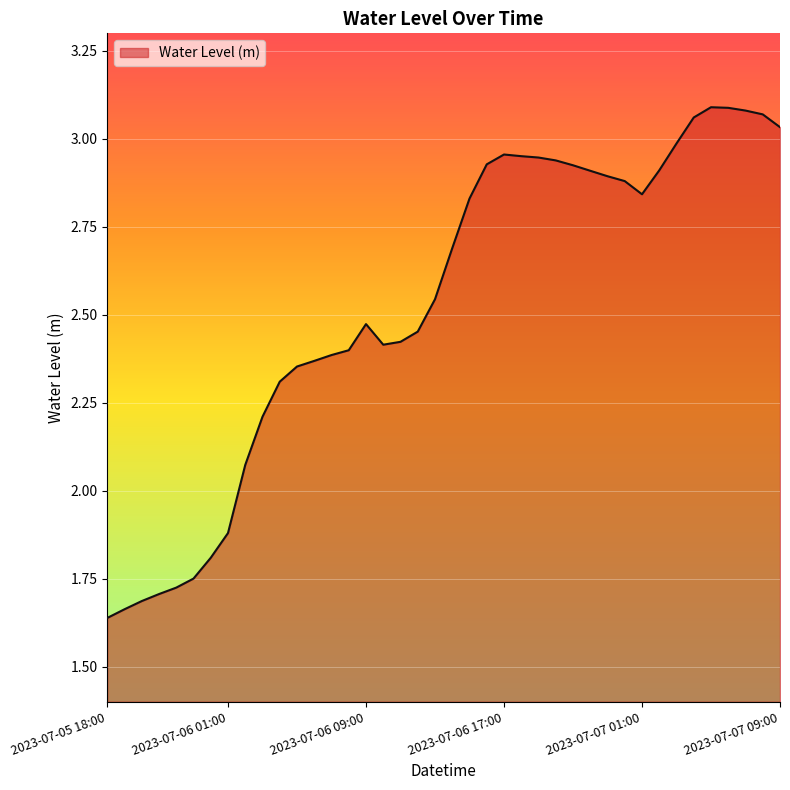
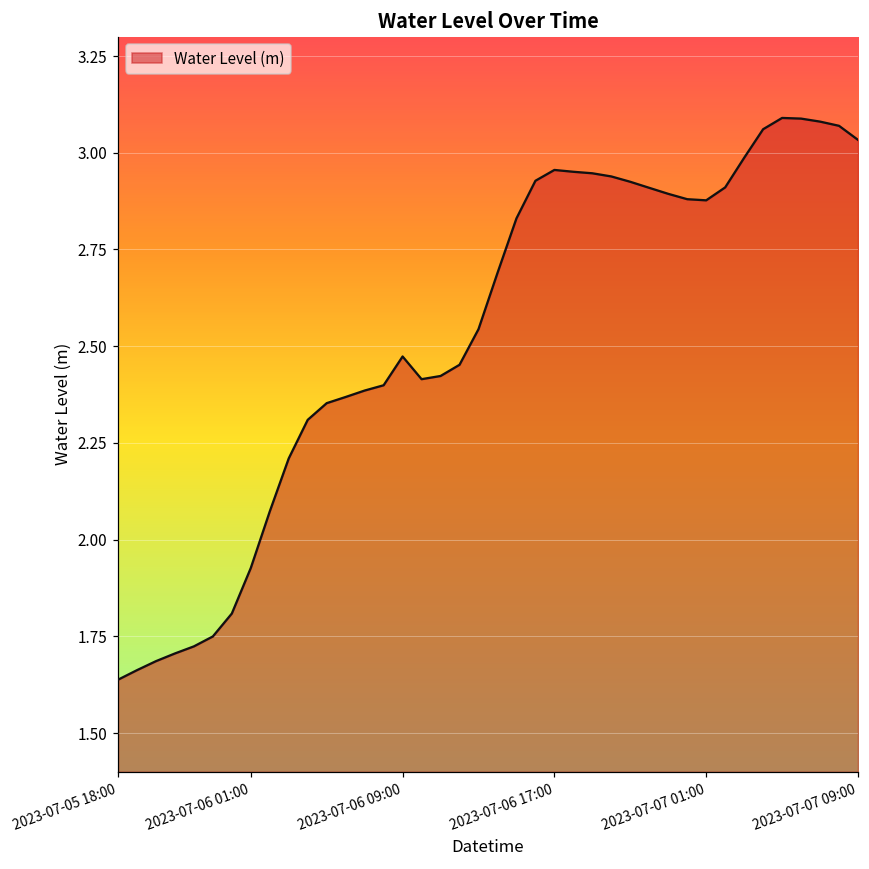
  {
    "2023-07-05 18:00": 1.64,
-   "2023-07-06 01:00": 1.88,
+   "2023-07-06 01:00": 1.93,
    "2023-07-06 09:00": 2.47,
    "2023-07-06 17:00": 2.96,
-   "2023-07-07 01:00": 2.84,
+   "2023-07-07 01:00": 2.88,
    "2023-07-07 09:00": 3.03
  }
